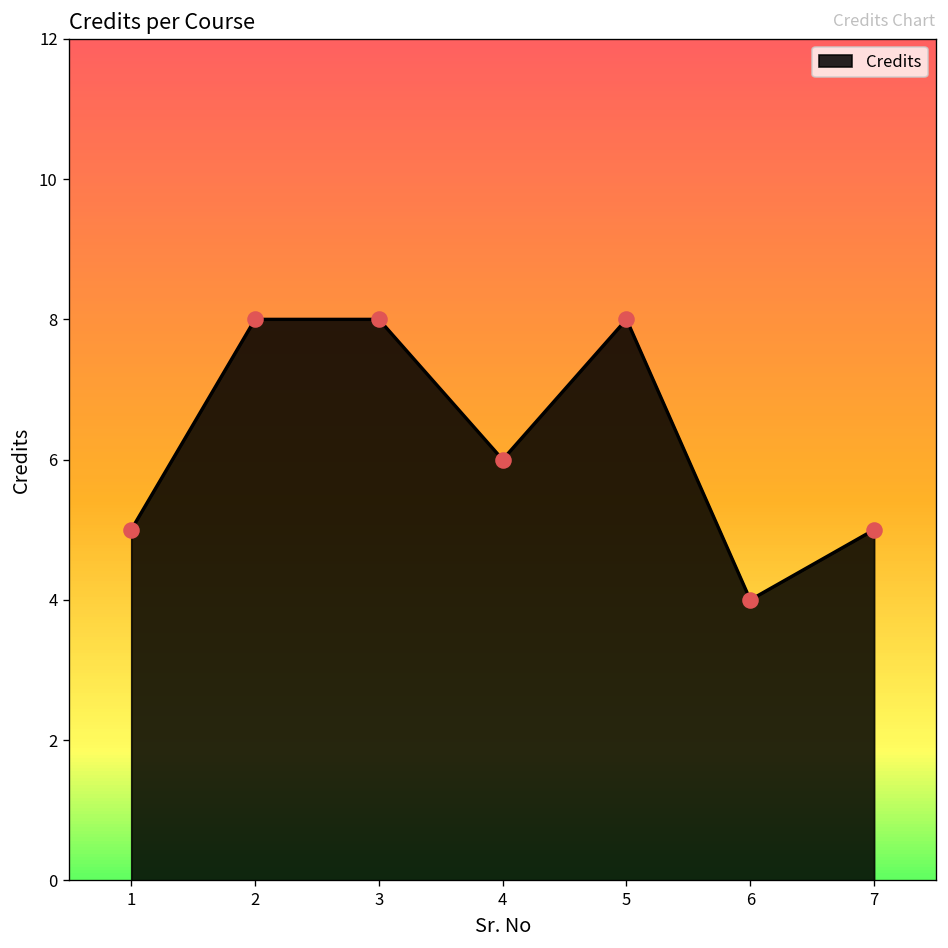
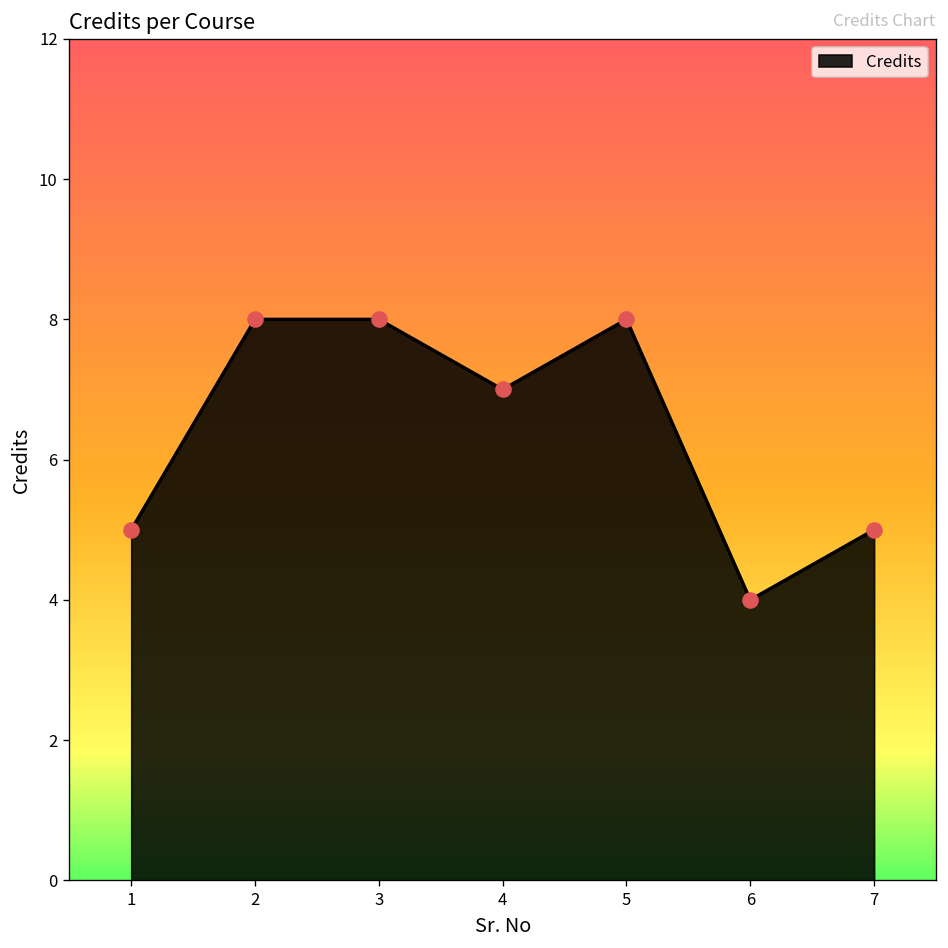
  {
    "1": 5,
    "2": 8,
    "3": 8,
-   "4": 6,
+   "4": 7,
    "5": 8,
    "6": 4,
    "7": 5
  }
